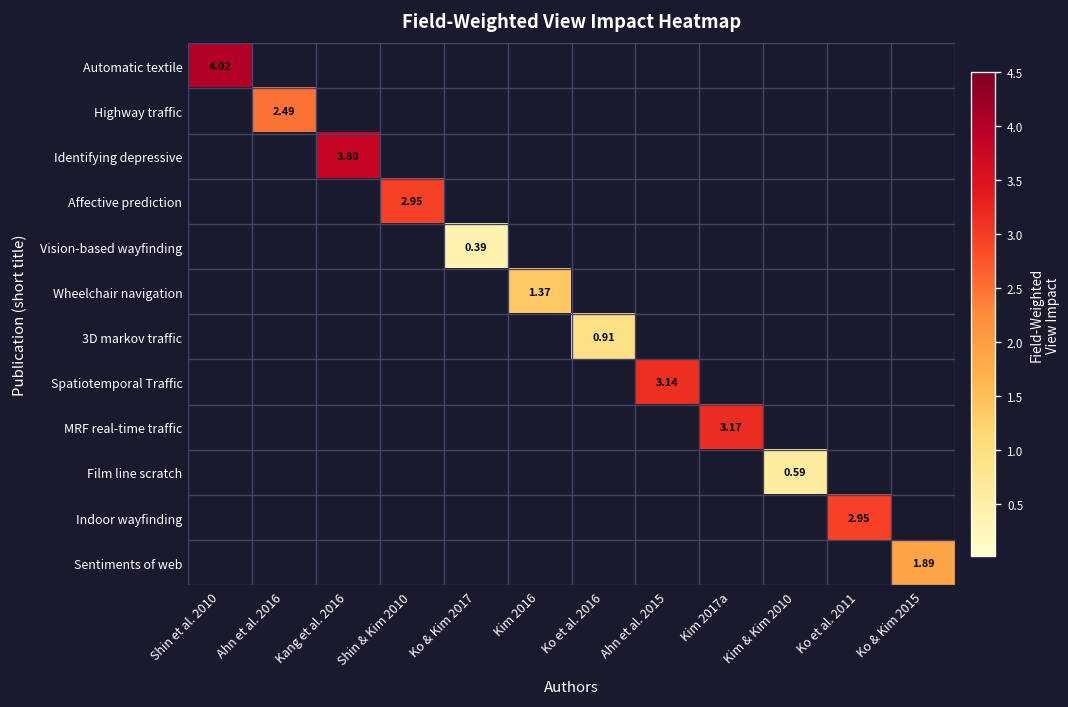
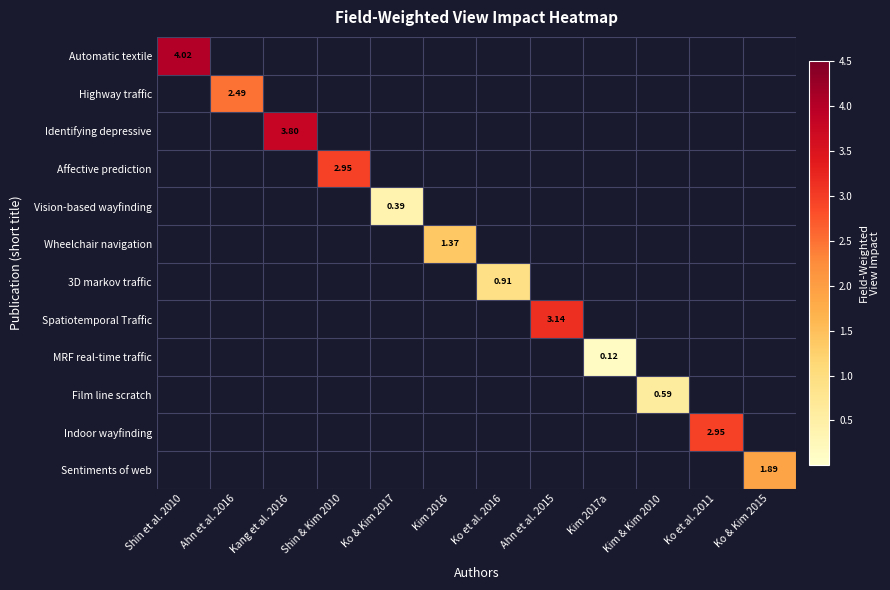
  {
    "Automatic textile": {
      "Shin et al. 2010": 4.02
    },
    "Highway traffic": {
      "Ahn et al. 2016": 2.49
    },
    "Identifying depressive": {
      "Kang et al. 2016": 3.80
    },
    "Affective prediction": {
      "Shin & Kim 2010": 2.95
    },
    "Vision-based wayfinding": {
      "Ko & Kim 2017": 0.39
    },
    "Wheelchair navigation": {
      "Kim 2016": 1.37
    },
    "3D markov traffic": {
      "Ko et al. 2016": 0.91
    },
    "Spatiotemporal Traffic": {
      "Ahn et al. 2015": 3.14
    },
    "MRF real-time traffic": {
-     "Kim 2017a": 3.17
+     "Kim 2017a": 0.12
    },
    "Film line scratch": {
      "Kim & Kim 2010": 0.59
    },
    "Indoor wayfinding": {
      "Ko et al. 2011": 2.95
    },
    "Sentiments of web": {
      "Ko & Kim 2015": 1.89
    }
  }
